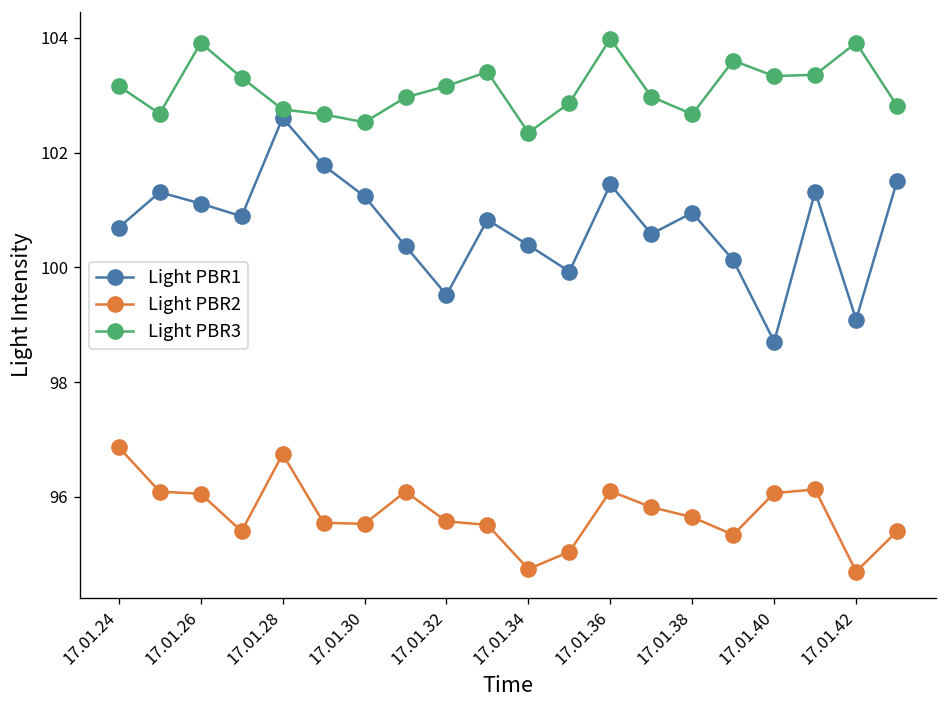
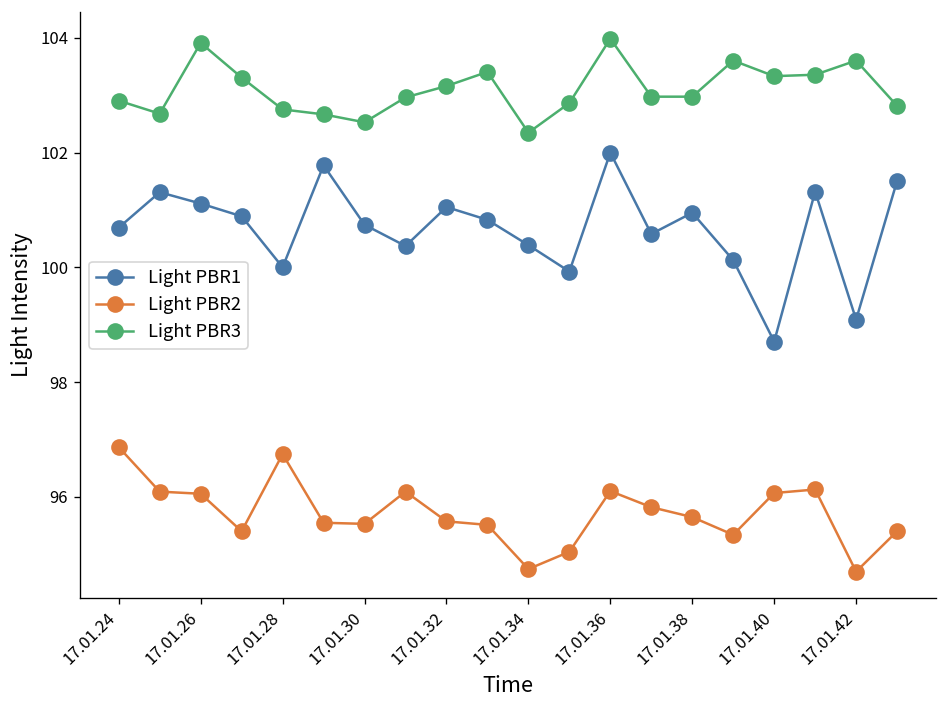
  {
    "Light PBR1": {
      "17.01.24": 100.7,
      "17.01.26": 101.1,
-     "17.01.28": 102.6,
-     "17.01.30": 101.2,
-     "17.01.32": 99.5,
+     "17.01.28": 100.0,
+     "17.01.30": 100.7,
+     "17.01.32": 101.1,
      "17.01.34": 100.4,
-     "17.01.36": 101.4,
+     "17.01.36": 102.0,
      "17.01.38": 101.0,
      "17.01.40": 98.7,
      "17.01.42": 99.1
    },
    "Light PBR2": {
      "17.01.24": 96.9,
      "17.01.26": 96.1,
      "17.01.28": 96.7,
      "17.01.30": 95.5,
      "17.01.32": 95.6,
      "17.01.34": 94.7,
      "17.01.36": 96.1,
      "17.01.38": 95.6,
      "17.01.40": 96.1,
      "17.01.42": 94.7
    },
    "Light PBR3": {
-     "17.01.24": 103.2,
+     "17.01.24": 102.9,
      "17.01.26": 103.9,
      "17.01.28": 102.8,
      "17.01.30": 102.5,
      "17.01.32": 103.2,
      "17.01.34": 102.3,
      "17.01.36": 104.0,
-     "17.01.38": 102.7,
+     "17.01.38": 103.0,
      "17.01.40": 103.3,
-     "17.01.42": 103.9
+     "17.01.42": 103.6
    }
  }
